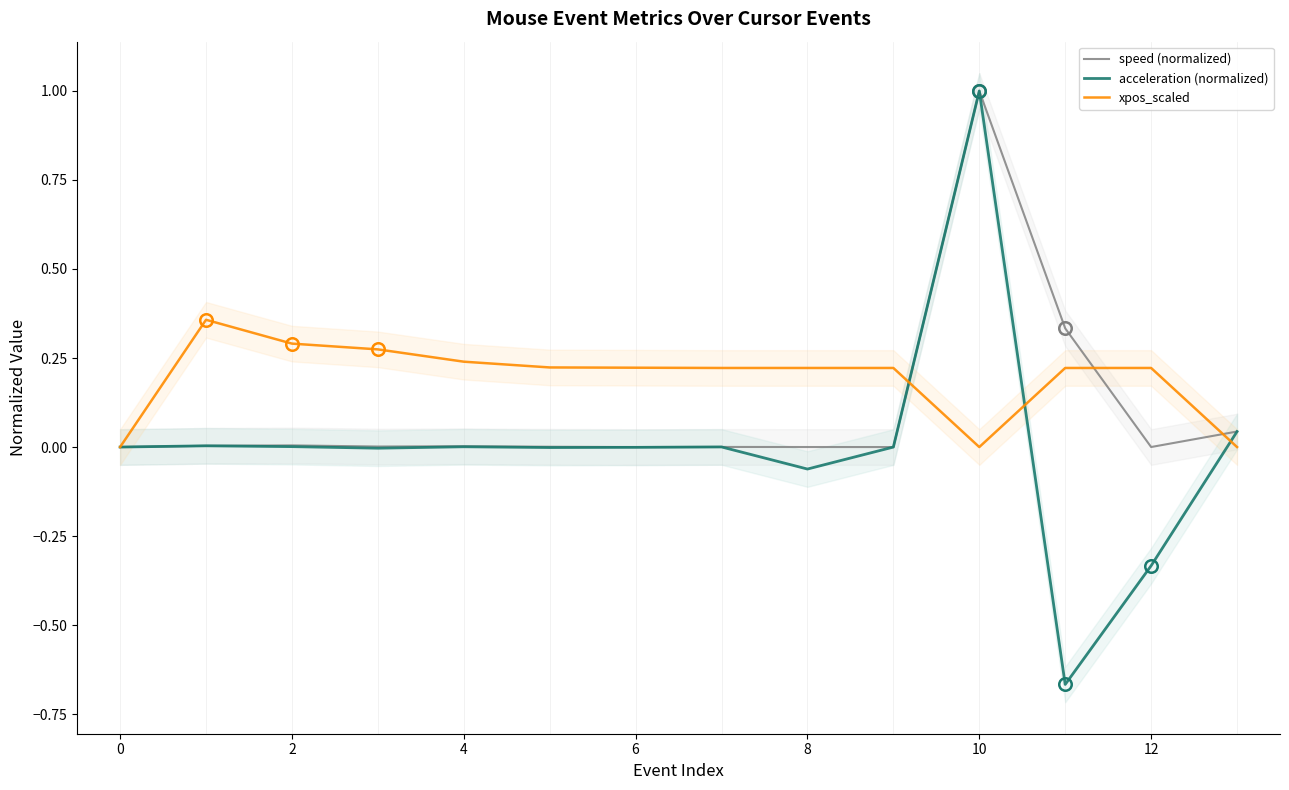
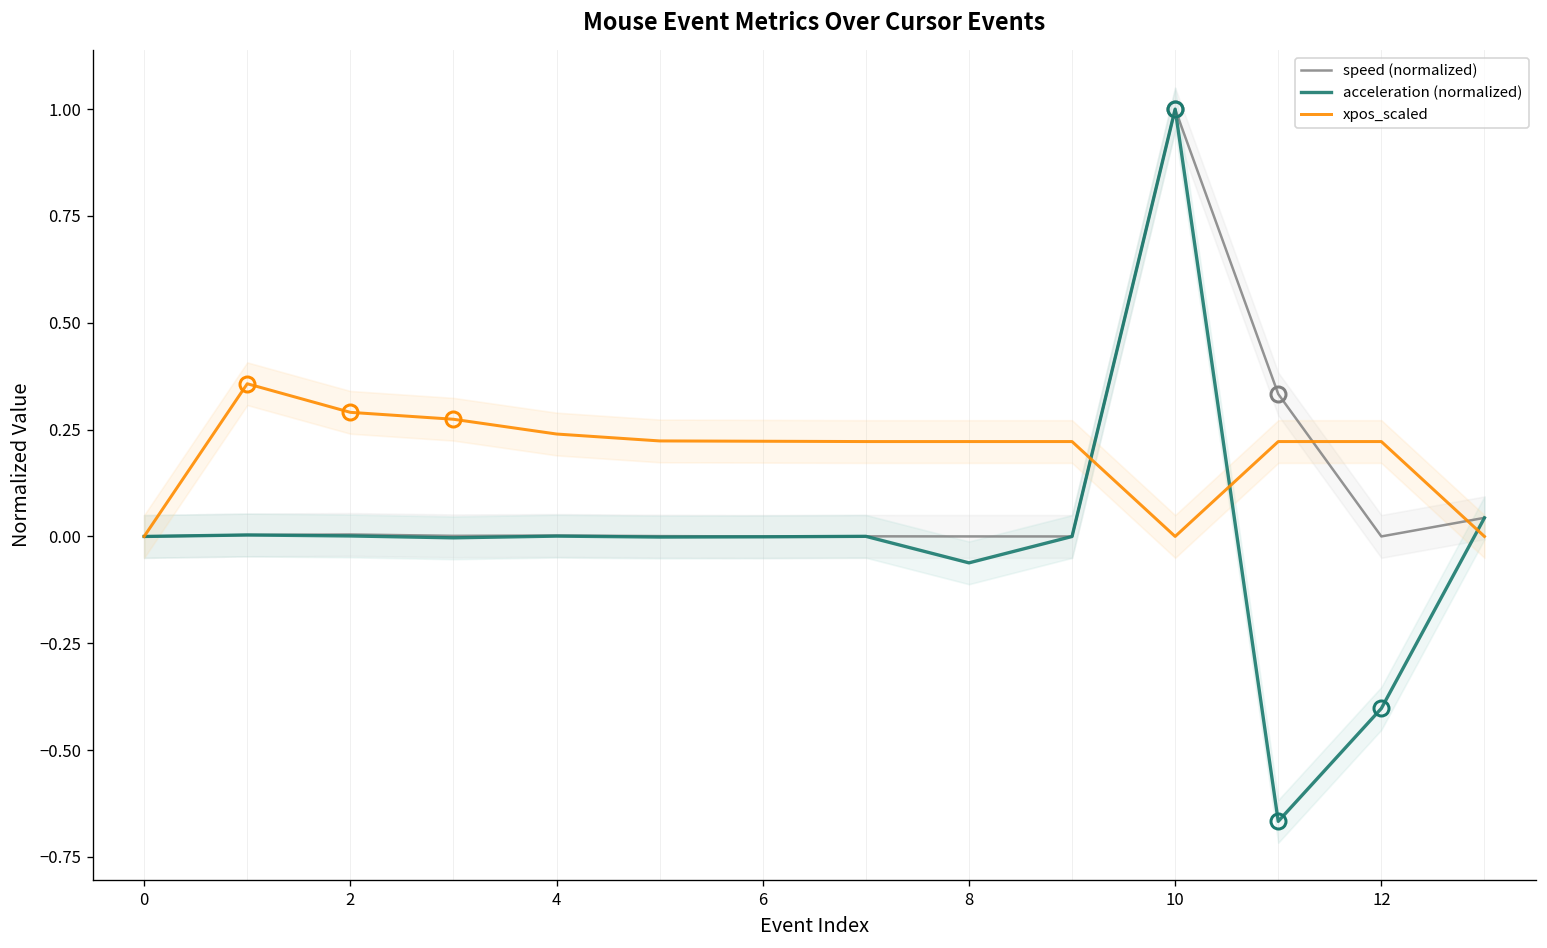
  {
    "acceleration (normalized)": {
      "8": -0.06,
-     "12": -0.33
+     "12": -0.40
    }
  }
